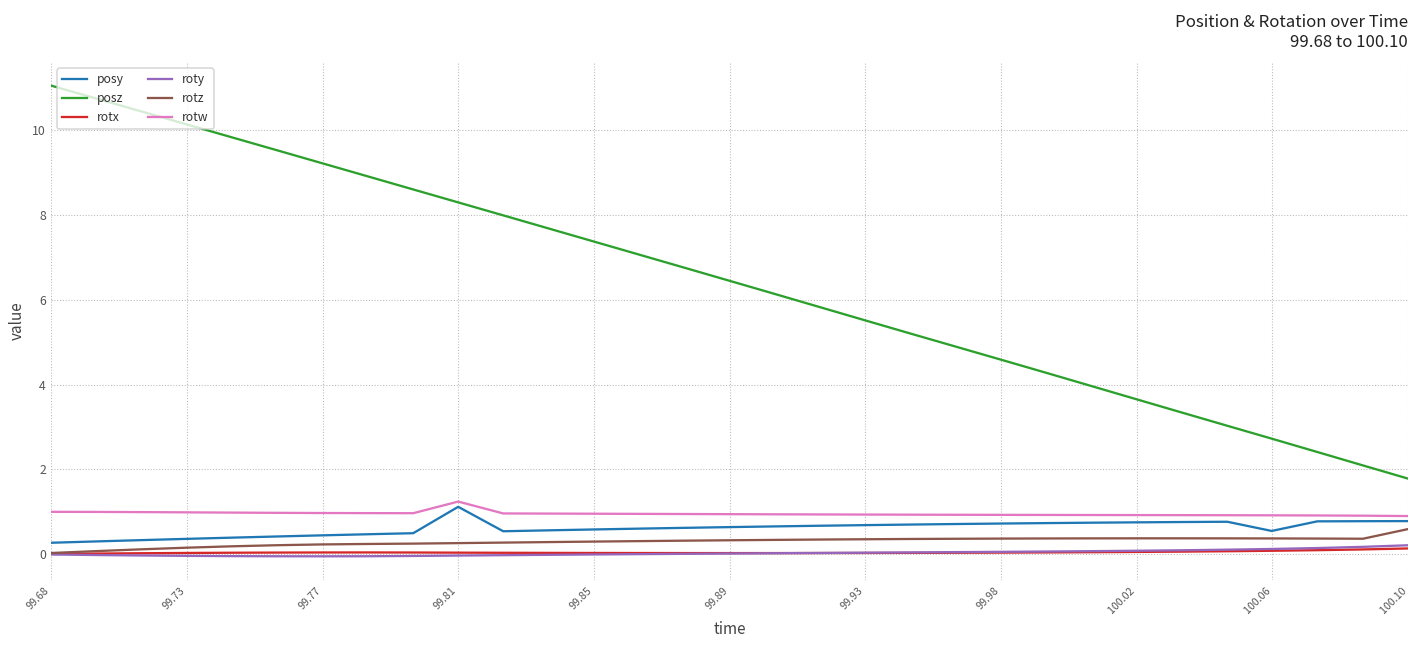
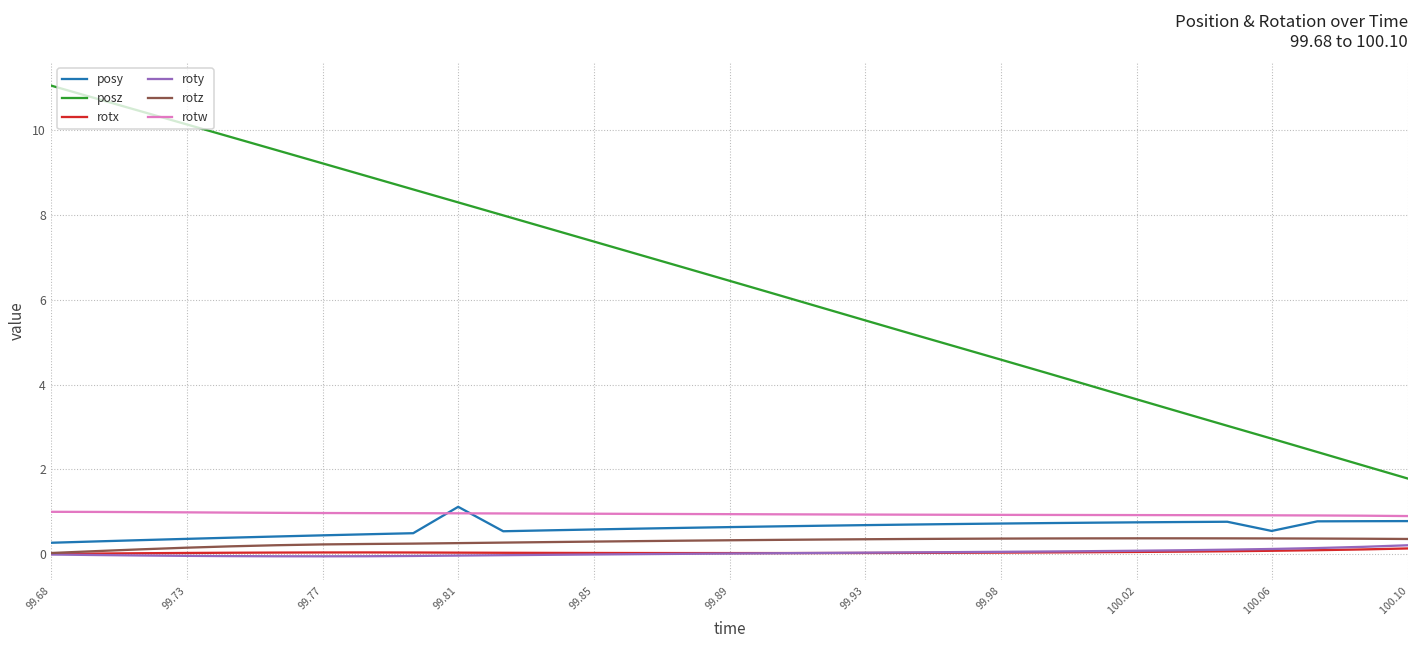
  {
    "posy": {
      "99.68": 0.3,
      "99.81": 1.1,
      "99.85": 0.6,
      "100.02": 0.8,
      "100.06": 0.5,
      "100.10": 0.8
    },
    "posz": {
      "99.68": 11.1,
      "99.81": 8.3,
      "99.85": 7.4,
      "100.02": 3.7,
      "100.06": 2.7,
      "100.10": 1.8
    },
    "rotx": {
      "99.81": 0.0,
      "100.10": 0.1
    },
    "roty": {
      "99.81": 0.0,
      "100.10": 0.2
    },
    "rotz": {
      "99.81": 0.3,
      "99.85": 0.3,
      "100.02": 0.4,
      "100.06": 0.4,
-     "100.10": 0.6
+     "100.10": 0.4
    },
    "rotw": {
      "99.68": 1.0,
-     "99.81": 1.2,
+     "99.81": 1.0,
      "99.85": 1.0,
      "100.02": 0.9,
      "100.06": 0.9,
      "100.10": 0.9
    }
  }
